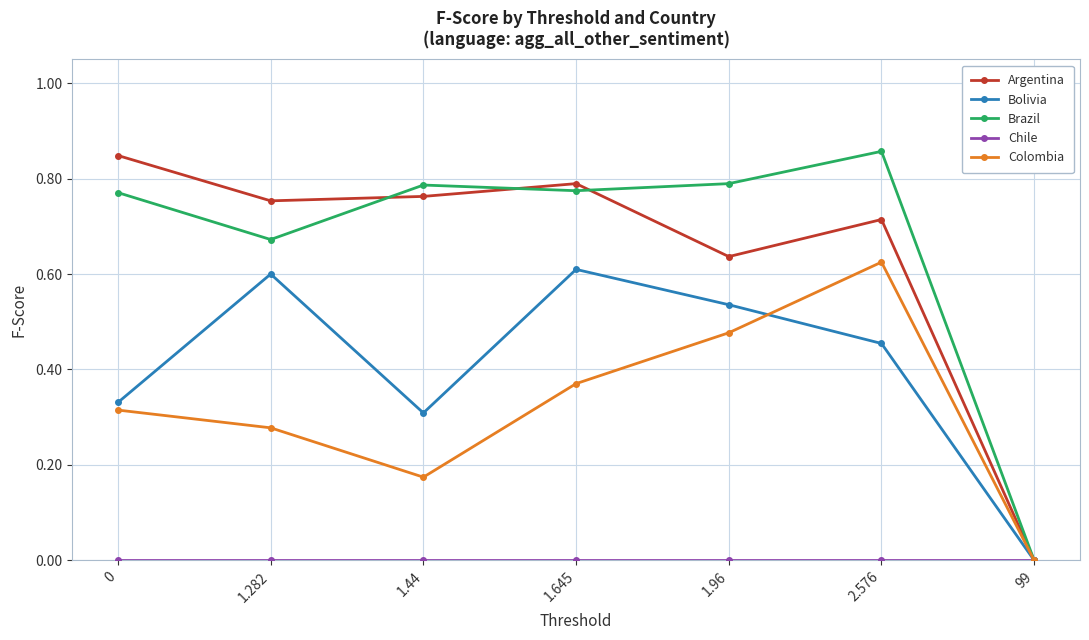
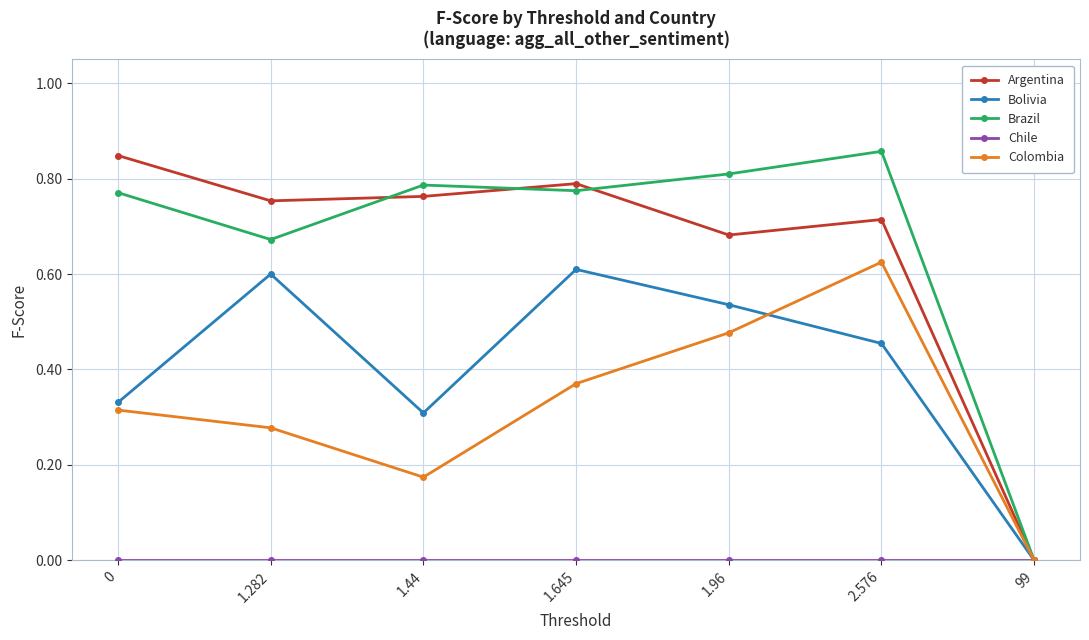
  {
    "Argentina": {
      "0": 0.85,
      "1.282": 0.75,
      "1.44": 0.76,
      "1.645": 0.79,
-     "1.96": 0.64,
+     "1.96": 0.68,
      "2.576": 0.71
    },
    "Bolivia": {
      "0": 0.33,
      "1.282": 0.60,
      "1.44": 0.31,
      "1.645": 0.61,
      "1.96": 0.54,
      "2.576": 0.45
    },
    "Brazil": {
      "0": 0.77,
      "1.282": 0.67,
      "1.44": 0.79,
      "1.645": 0.77,
-     "1.96": 0.79,
+     "1.96": 0.81,
      "2.576": 0.86
    },
    "Chile": {
      "0": 0.00,
      "1.282": 0.00,
      "1.44": 0.00,
      "1.645": 0.00,
      "1.96": 0.00,
      "2.576": 0.00
    },
    "Colombia": {
      "0": 0.31,
      "1.282": 0.28,
      "1.44": 0.17,
      "1.645": 0.37,
      "1.96": 0.48,
      "2.576": 0.63
    }
  }
